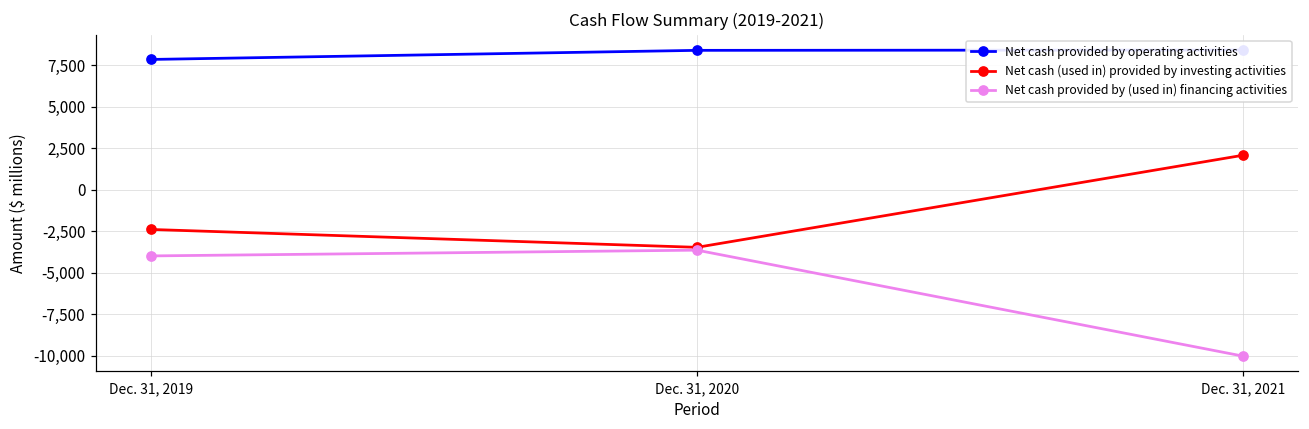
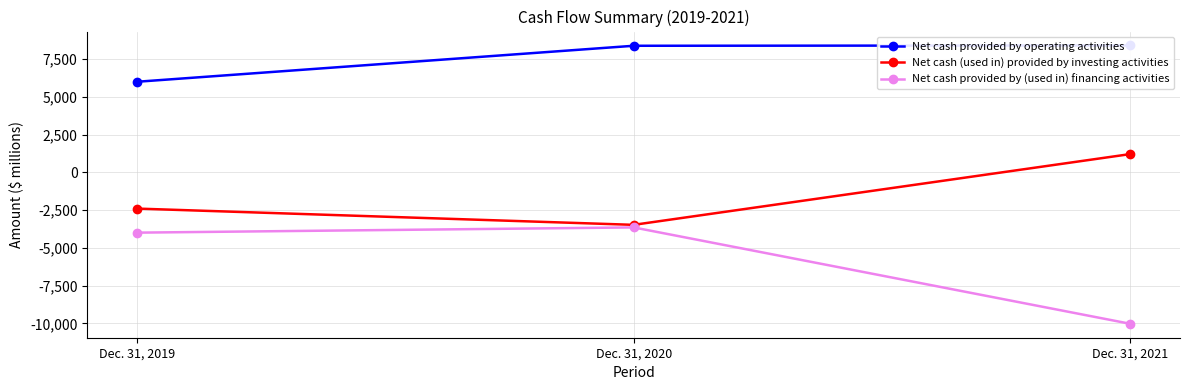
  {
    "Net cash provided by operating activities": {
-     "Dec. 31, 2019": "7,800",
+     "Dec. 31, 2019": "6,000",
      "Dec. 31, 2020": "8,400"
    },
    "Net cash (used in) provided by investing activities": {
      "Dec. 31, 2019": "-2,400",
      "Dec. 31, 2020": "-3,500",
-     "Dec. 31, 2021": "2,100"
+     "Dec. 31, 2021": "1,200"
    },
    "Net cash provided by (used in) financing activities": {
      "Dec. 31, 2019": "-4,000",
      "Dec. 31, 2020": "-3,600",
      "Dec. 31, 2021": "-10,000"
    }
  }
